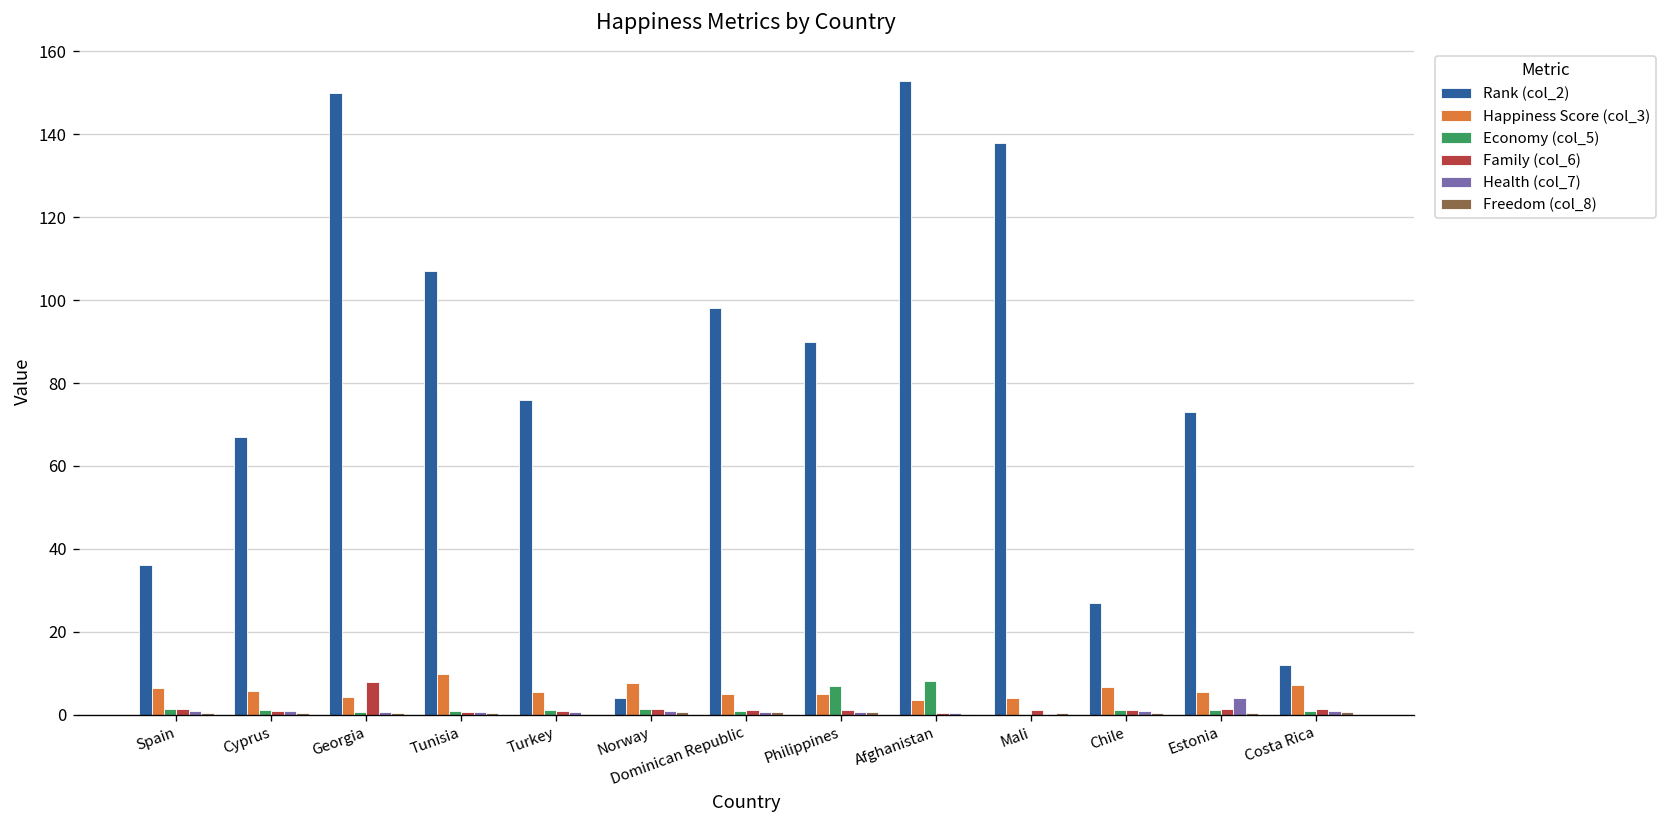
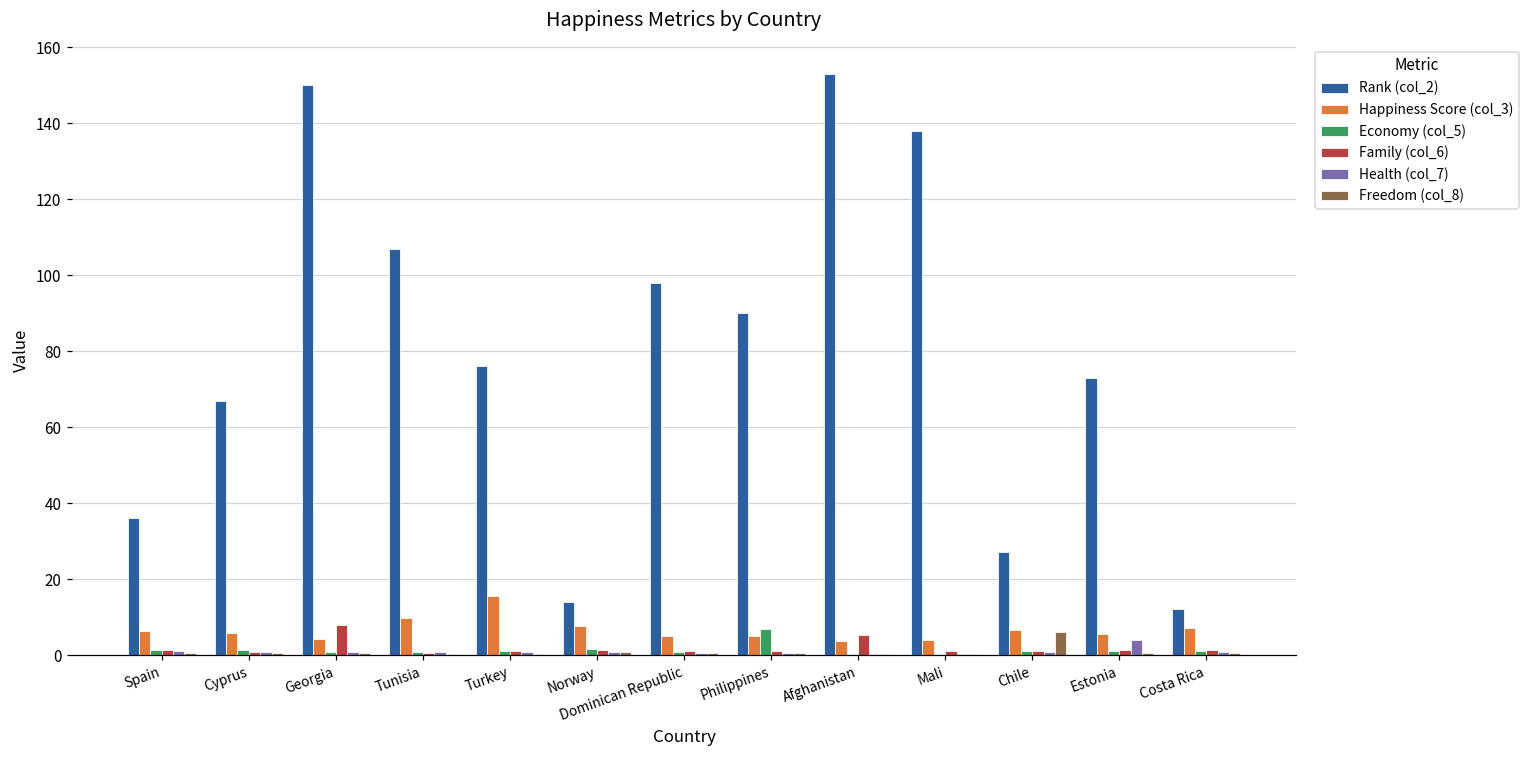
  {
    "Rank (col_2)": {
      "Spain": 36,
      "Cyprus": 67,
      "Georgia": 150,
      "Tunisia": 107,
      "Turkey": 76,
-     "Norway": 4,
+     "Norway": 14,
      "Dominican Republic": 98,
      "Philippines": 90,
      "Afghanistan": 153,
      "Mali": 138,
      "Chile": 27,
      "Estonia": 73,
      "Costa Rica": 12
    },
    "Happiness Score (col_3)": {
      "Spain": 6,
      "Cyprus": 6,
      "Georgia": 4,
      "Tunisia": 10,
-     "Turkey": 5,
+     "Turkey": 15,
      "Norway": 8,
      "Dominican Republic": 5,
      "Philippines": 5,
      "Afghanistan": 4,
      "Mali": 4,
      "Chile": 7,
      "Estonia": 5,
      "Costa Rica": 7
    },
    "Economy (col_5)": {
      "Spain": 1,
      "Cyprus": 1,
      "Georgia": 1,
      "Tunisia": 1,
      "Turkey": 1,
      "Norway": 1,
      "Dominican Republic": 1,
      "Philippines": 7,
-     "Afghanistan": 8,
+     "Afghanistan": 0,
      "Chile": 1,
      "Estonia": 1,
      "Costa Rica": 1
    },
    "Family (col_6)": {
      "Spain": 1,
      "Cyprus": 1,
      "Georgia": 8,
      "Turkey": 1,
      "Norway": 1,
      "Dominican Republic": 1,
      "Philippines": 1,
-     "Afghanistan": 0,
+     "Afghanistan": 5,
      "Mali": 1,
      "Chile": 1,
      "Estonia": 1,
      "Costa Rica": 1
    },
    "Health (col_7)": {
      "Spain": 1,
      "Cyprus": 1,
      "Georgia": 1,
      "Tunisia": 1,
      "Turkey": 1,
      "Norway": 1,
      "Chile": 1,
      "Estonia": 4,
      "Costa Rica": 1
    },
    "Freedom (col_8)": {
-     "Chile": 0
+     "Chile": 6
    }
  }
